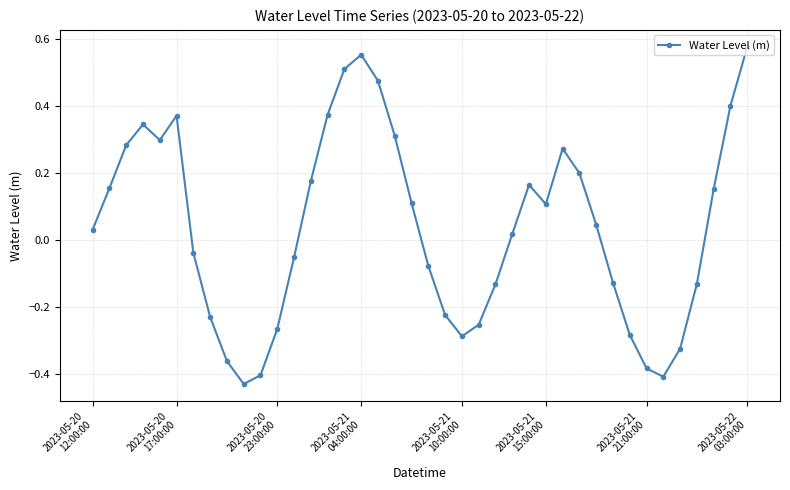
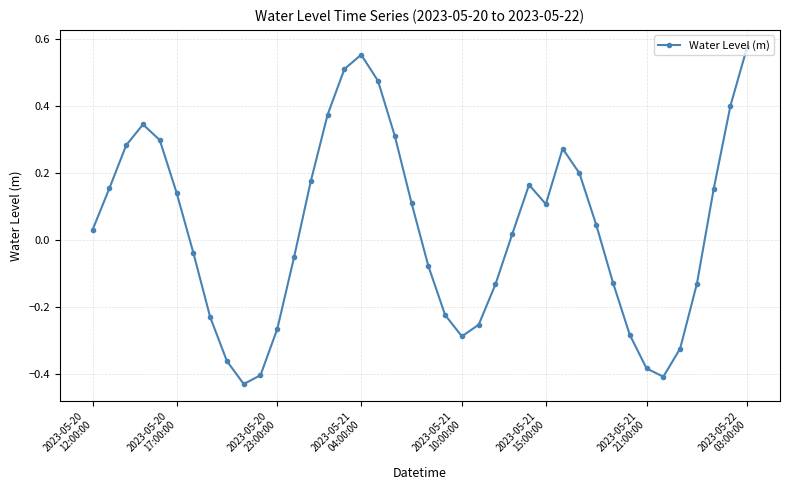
  {
    "2023-05-20 12:00:00": 0.03,
-   "2023-05-20 17:00:00": 0.37,
+   "2023-05-20 17:00:00": 0.14,
    "2023-05-20 23:00:00": -0.27,
    "2023-05-21 04:00:00": 0.55,
    "2023-05-21 10:00:00": -0.29,
    "2023-05-21 15:00:00": 0.11,
    "2023-05-21 21:00:00": -0.38
  }
